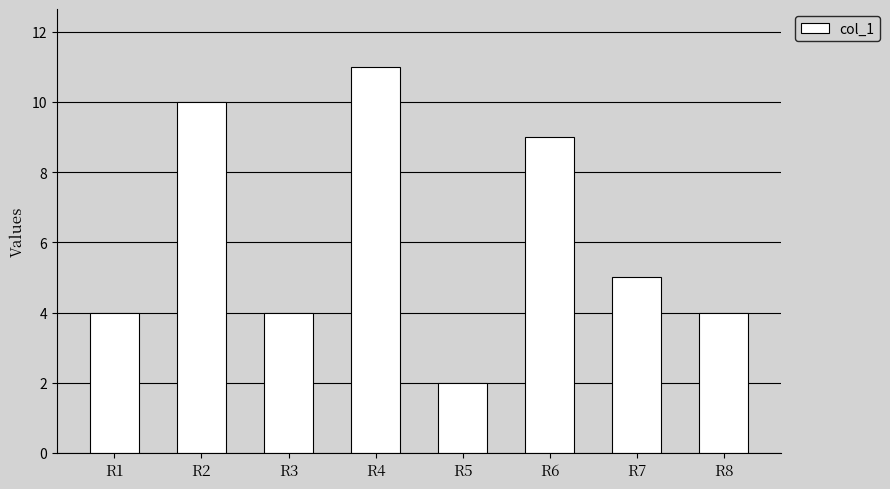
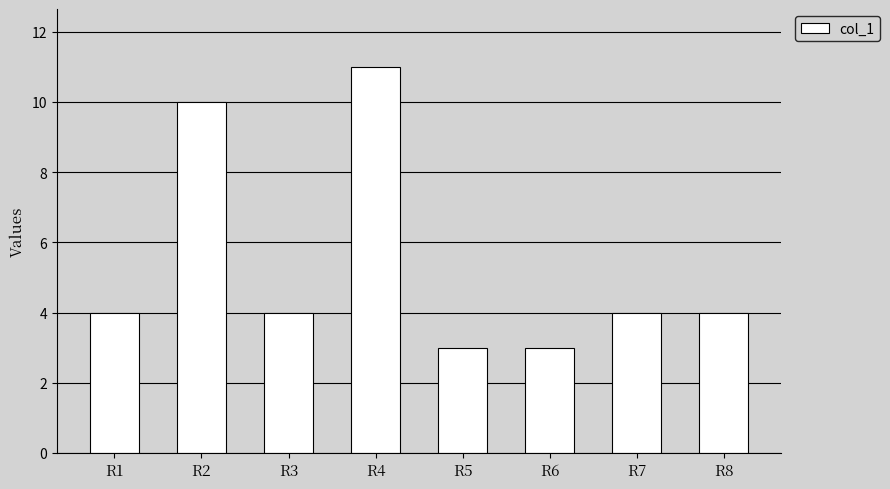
  {
    "R1": 4,
    "R2": 10,
    "R3": 4,
    "R4": 11,
-   "R5": 2,
-   "R6": 9,
-   "R7": 5,
+   "R5": 3,
+   "R6": 3,
+   "R7": 4,
    "R8": 4
  }
